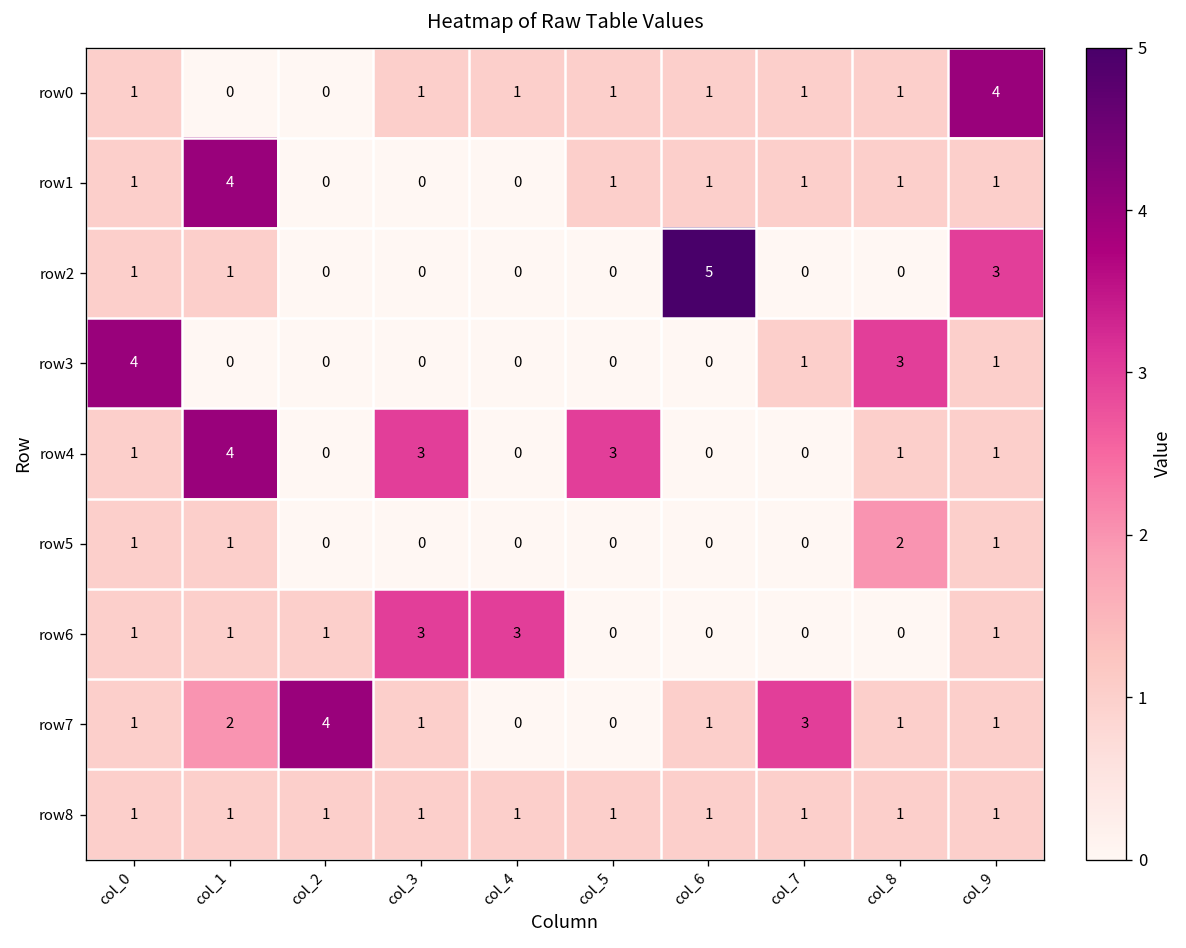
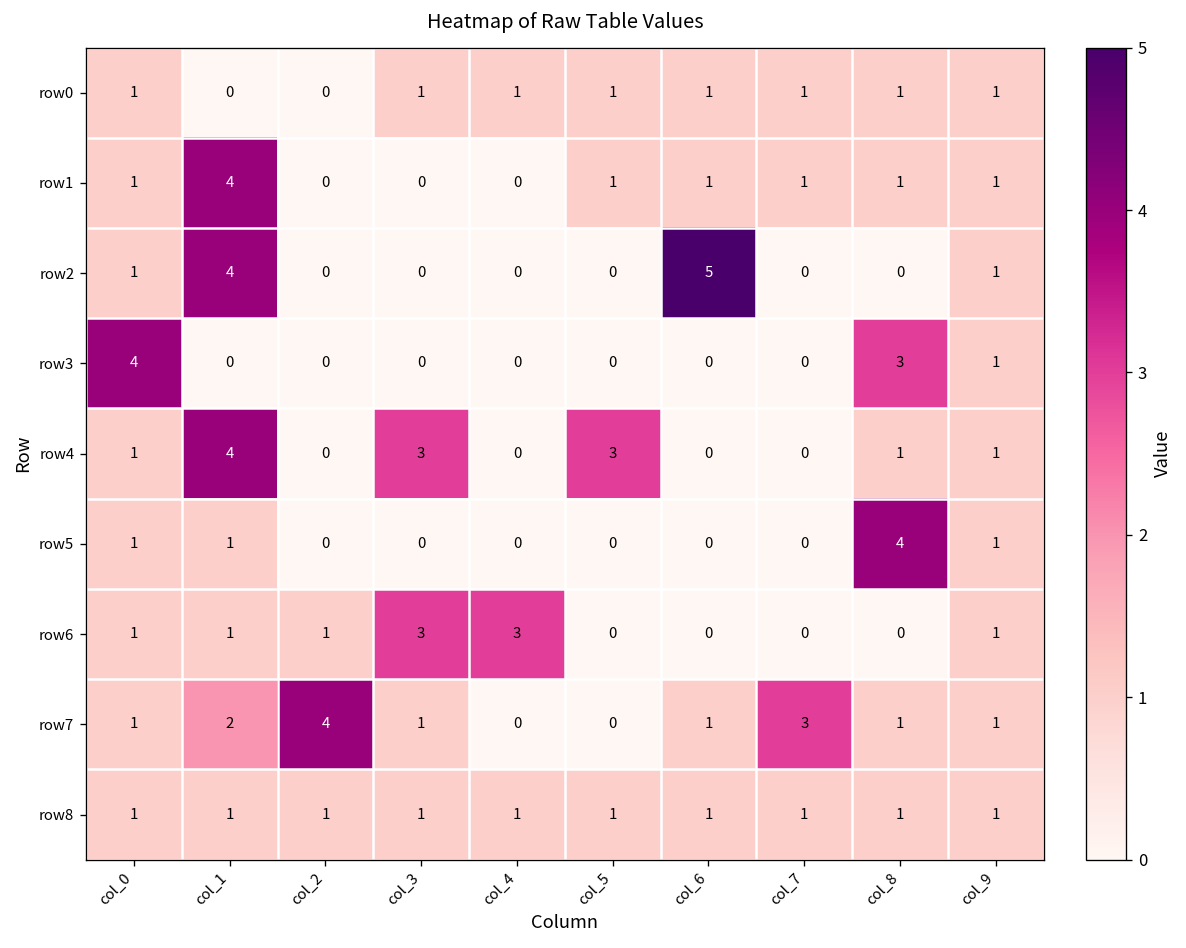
  {
    "row0": {
      "col_0": 1,
      "col_1": 0,
      "col_2": 0,
      "col_3": 1,
      "col_4": 1,
      "col_5": 1,
      "col_6": 1,
      "col_7": 1,
      "col_8": 1,
-     "col_9": 4
+     "col_9": 1
    },
    "row1": {
      "col_0": 1,
      "col_1": 4,
      "col_2": 0,
      "col_3": 0,
      "col_4": 0,
      "col_5": 1,
      "col_6": 1,
      "col_7": 1,
      "col_8": 1,
      "col_9": 1
    },
    "row2": {
      "col_0": 1,
-     "col_1": 1,
+     "col_1": 4,
      "col_2": 0,
      "col_3": 0,
      "col_4": 0,
      "col_5": 0,
      "col_6": 5,
      "col_7": 0,
      "col_8": 0,
-     "col_9": 3
+     "col_9": 1
    },
    "row3": {
      "col_0": 4,
      "col_1": 0,
      "col_2": 0,
      "col_3": 0,
      "col_4": 0,
      "col_5": 0,
      "col_6": 0,
-     "col_7": 1,
+     "col_7": 0,
      "col_8": 3,
      "col_9": 1
    },
    "row4": {
      "col_0": 1,
      "col_1": 4,
      "col_2": 0,
      "col_3": 3,
      "col_4": 0,
      "col_5": 3,
      "col_6": 0,
      "col_7": 0,
      "col_8": 1,
      "col_9": 1
    },
    "row5": {
      "col_0": 1,
      "col_1": 1,
      "col_2": 0,
      "col_3": 0,
      "col_4": 0,
      "col_5": 0,
      "col_6": 0,
      "col_7": 0,
-     "col_8": 2,
+     "col_8": 4,
      "col_9": 1
    },
    "row6": {
      "col_0": 1,
      "col_1": 1,
      "col_2": 1,
      "col_3": 3,
      "col_4": 3,
      "col_5": 0,
      "col_6": 0,
      "col_7": 0,
      "col_8": 0,
      "col_9": 1
    },
    "row7": {
      "col_0": 1,
      "col_1": 2,
      "col_2": 4,
      "col_3": 1,
      "col_4": 0,
      "col_5": 0,
      "col_6": 1,
      "col_7": 3,
      "col_8": 1,
      "col_9": 1
    },
    "row8": {
      "col_0": 1,
      "col_1": 1,
      "col_2": 1,
      "col_3": 1,
      "col_4": 1,
      "col_5": 1,
      "col_6": 1,
      "col_7": 1,
      "col_8": 1,
      "col_9": 1
    }
  }
